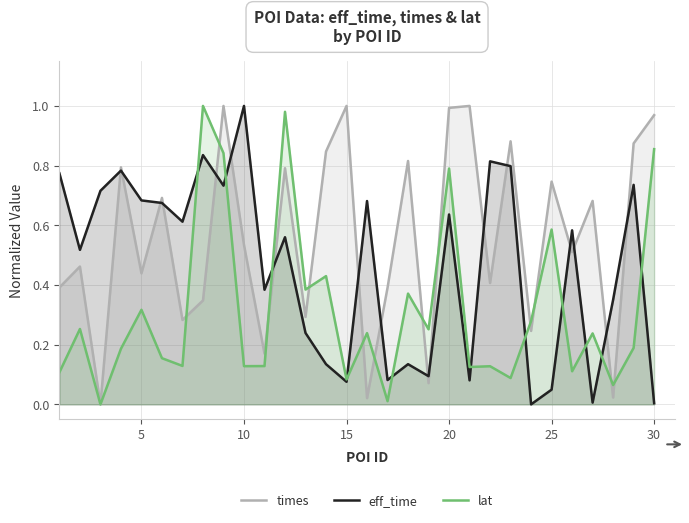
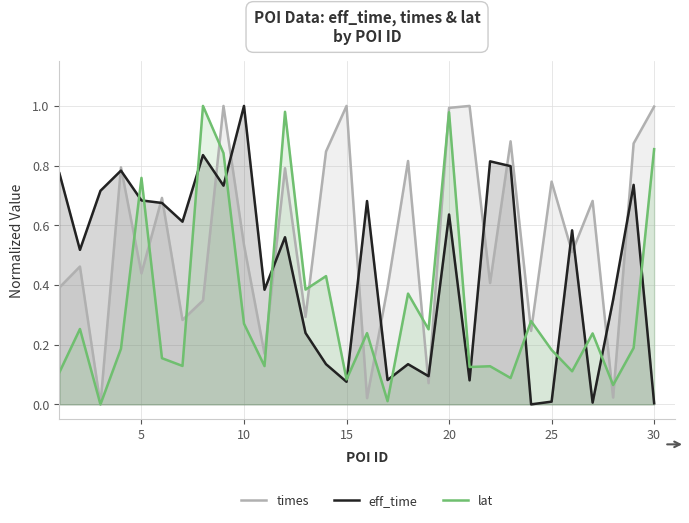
  {
    "times": {
      "5": 0.44,
      "10": 0.53,
      "15": 1.00,
      "20": 0.99,
      "25": 0.75,
-     "30": 0.97
+     "30": 1.00
    },
    "eff_time": {
      "5": 0.68,
      "10": 1.00,
      "20": 0.64,
-     "25": 0.05,
+     "25": 0.01,
      "30": 0.00
    },
    "lat": {
-     "5": 0.32,
-     "10": 0.13,
-     "20": 0.79,
-     "25": 0.59,
+     "5": 0.76,
+     "10": 0.27,
+     "20": 0.98,
+     "25": 0.18,
      "30": 0.86
    }
  }
